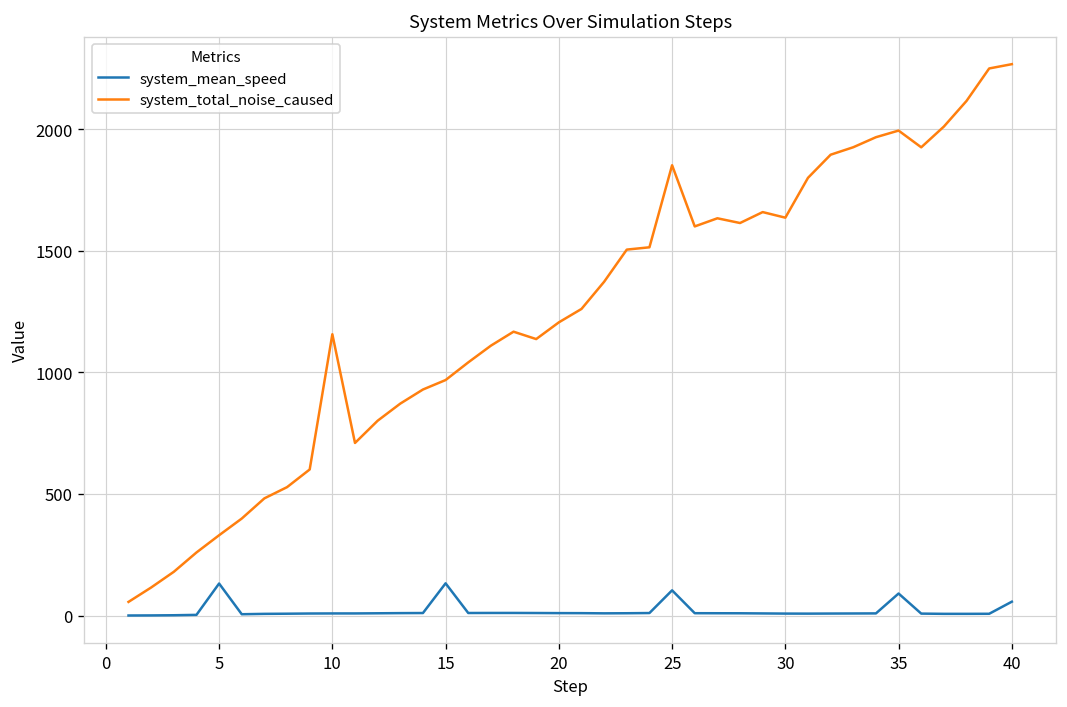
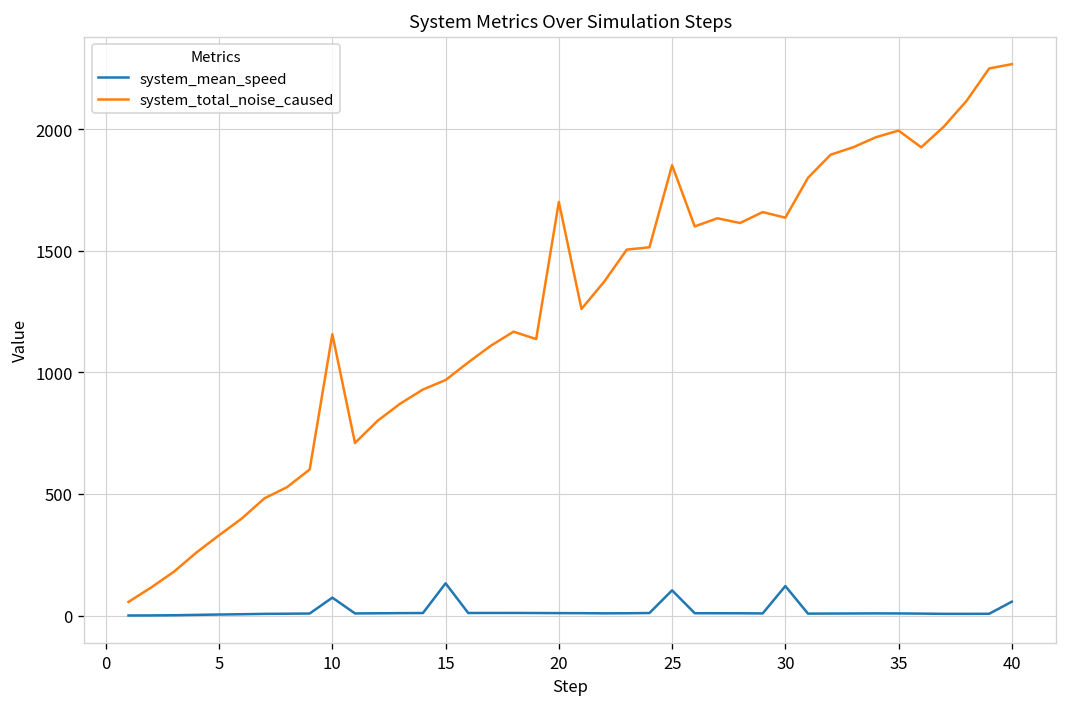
  {
    "system_mean_speed": {
-     "5": 130,
-     "10": 10,
+     "5": 0,
+     "10": 70,
      "15": 130,
      "20": 10,
      "25": 100,
-     "30": 10,
-     "35": 90,
+     "30": 120,
+     "35": 10,
      "40": 60
    },
    "system_total_noise_caused": {
      "5": 330,
      "10": 1160,
      "15": 970,
-     "20": 1210,
+     "20": 1700,
      "25": 1850,
      "30": 1640,
      "35": 1990,
      "40": 2270
    }
  }
